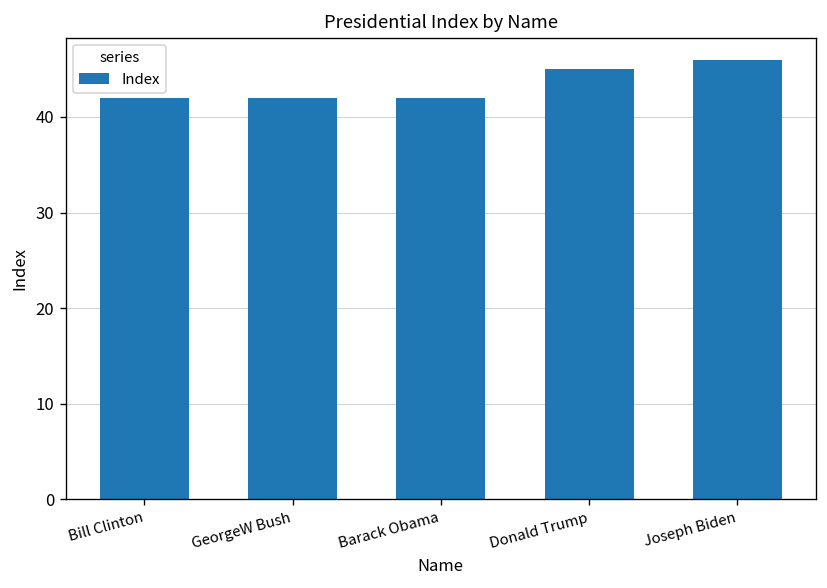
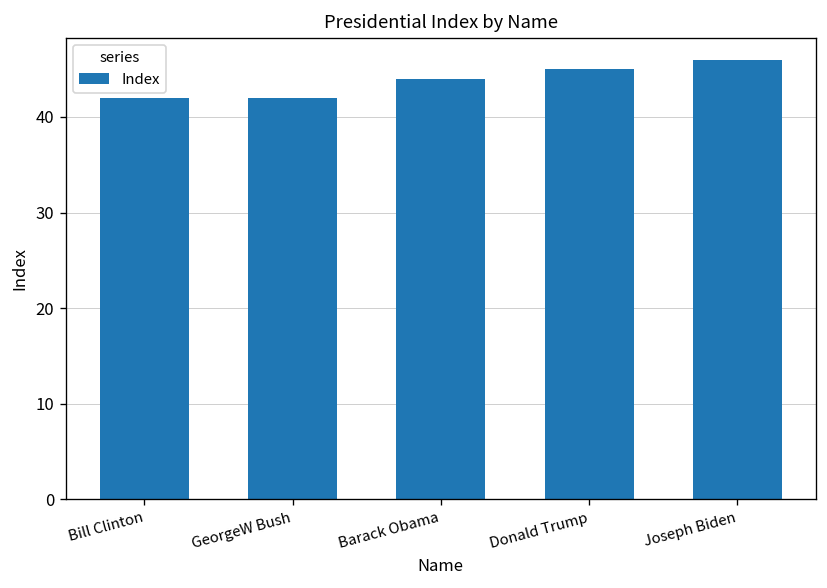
  {
    "Bill Clinton": 42,
    "GeorgeW Bush": 42,
-   "Barack Obama": 42,
+   "Barack Obama": 44,
    "Donald Trump": 45,
    "Joseph Biden": 46
  }
